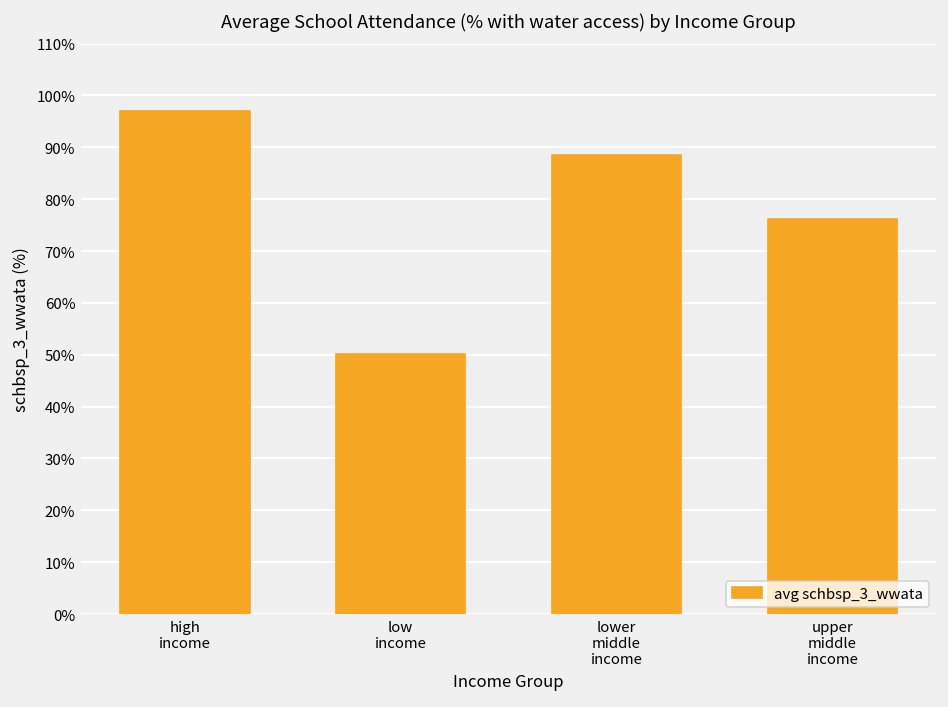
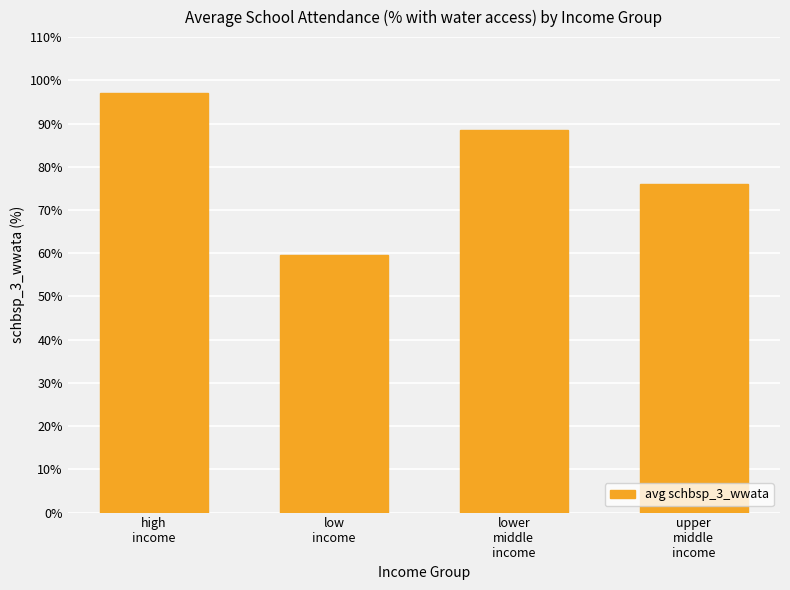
  {
    "high income": "97%",
-   "low income": "50%",
+   "low income": "60%",
    "lower middle income": "89%",
    "upper middle income": "76%"
  }
